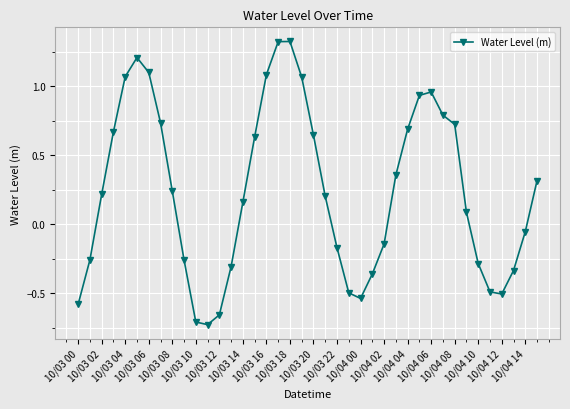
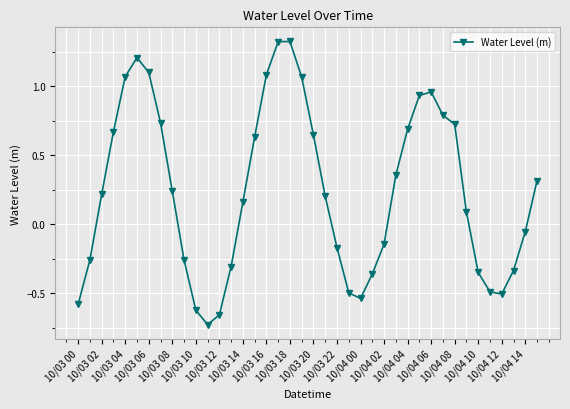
  {
    "10/03 00": -0.58,
    "10/03 02": 0.22,
    "10/03 04": 1.07,
    "10/03 06": 1.10,
    "10/03 08": 0.24,
-   "10/03 10": -0.71,
+   "10/03 10": -0.62,
    "10/03 12": -0.66,
    "10/03 14": 0.16,
    "10/03 16": 1.08,
    "10/03 18": 1.32,
    "10/03 20": 0.65,
    "10/03 22": -0.17,
    "10/04 00": -0.54,
    "10/04 02": -0.14,
    "10/04 04": 0.69,
    "10/04 06": 0.96,
    "10/04 08": 0.72,
-   "10/04 10": -0.28,
+   "10/04 10": -0.35,
    "10/04 12": -0.51,
    "10/04 14": -0.05
  }
